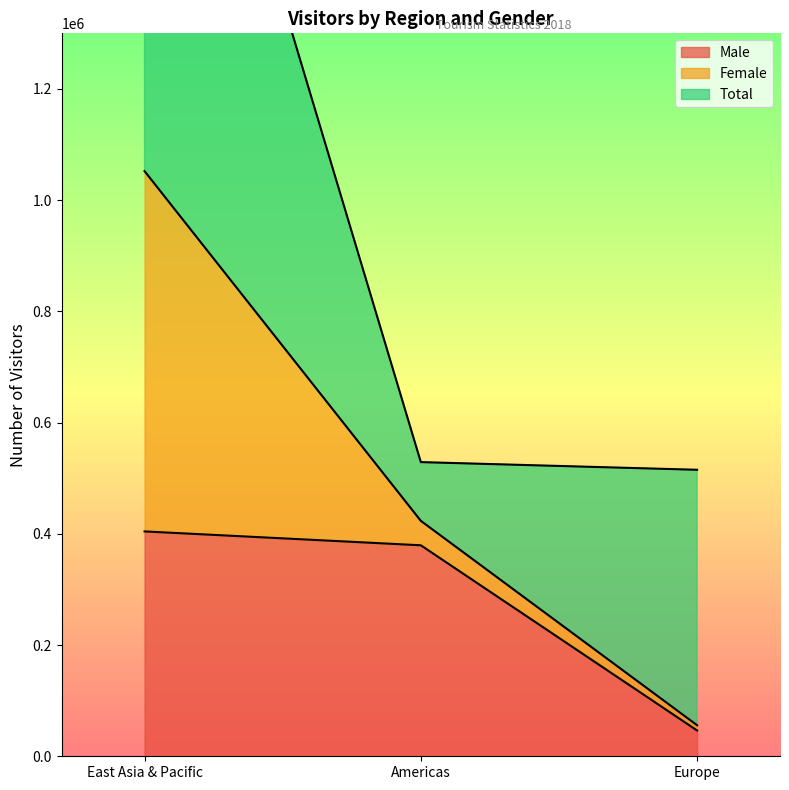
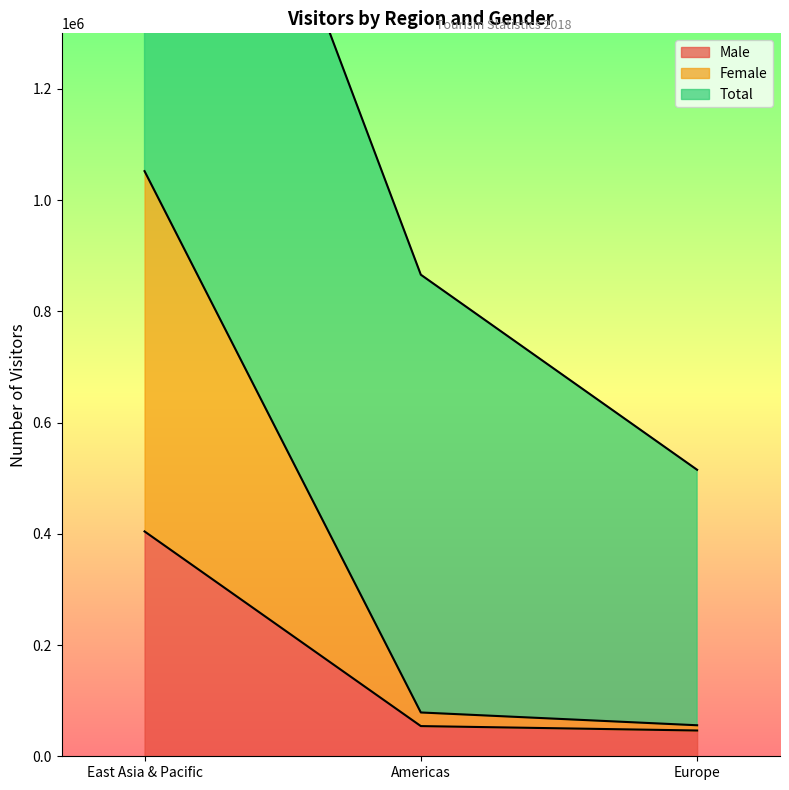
  {
    "Male": {
      "East Asia & Pacific": 400000,
-     "Americas": 380000,
+     "Americas": 50000,
      "Europe": 50000
    },
    "Female": {
      "East Asia & Pacific": 650000,
-     "Americas": 40000,
+     "Americas": 20000,
      "Europe": 10000
    },
    "Total": {
-     "Americas": 110000,
+     "Americas": 790000,
      "Europe": 460000
    }
  }
